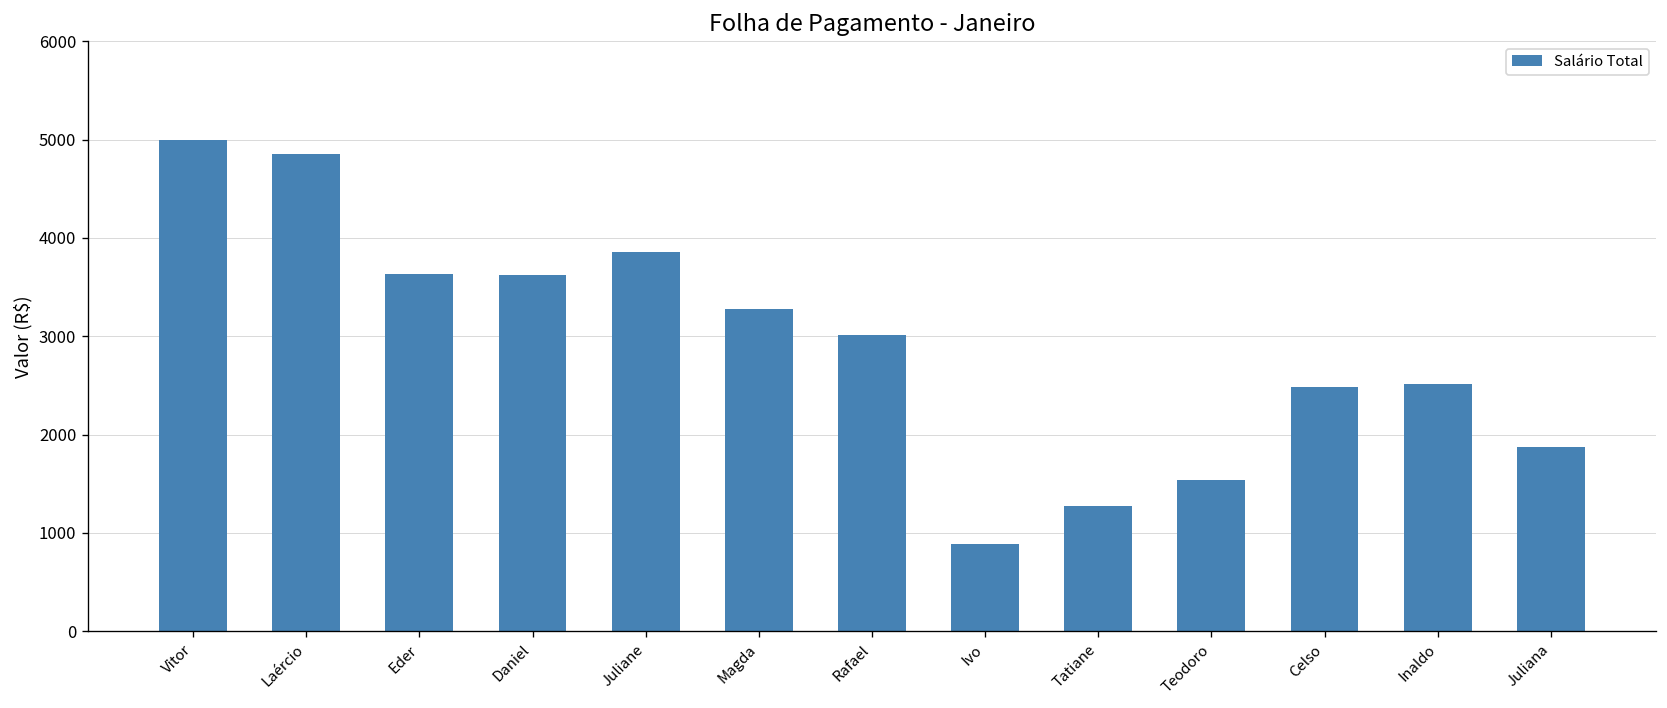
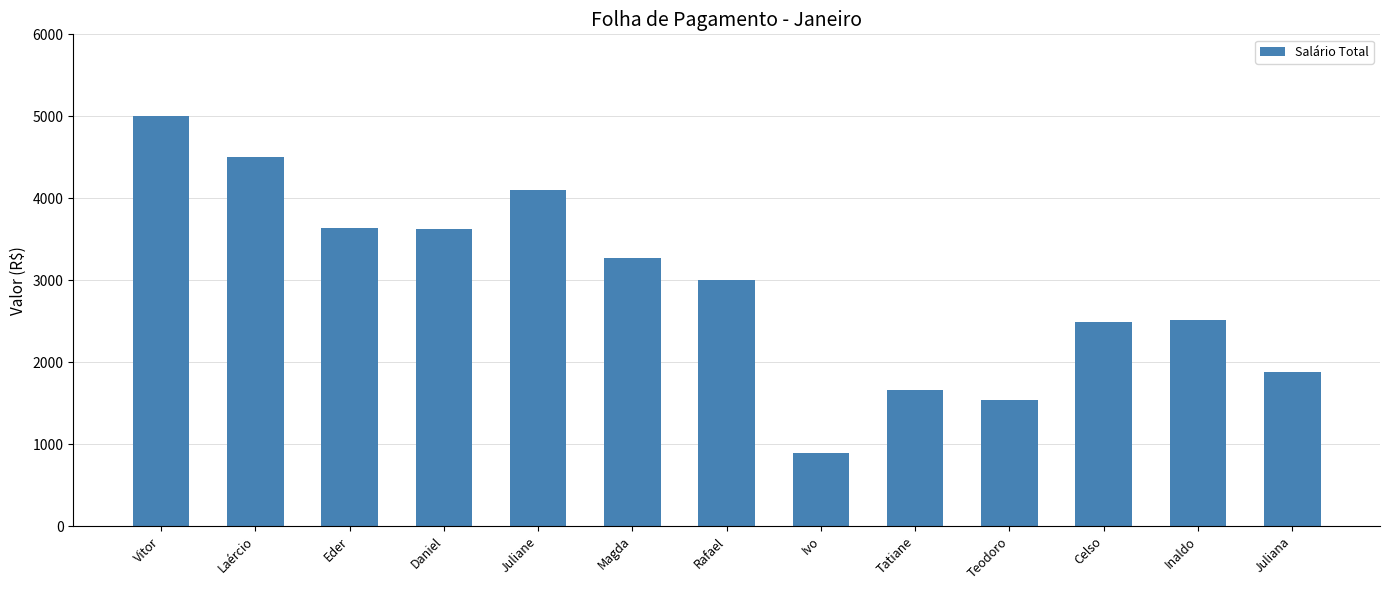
  {
    "Vitor": 5000,
-   "Laércio": 4900,
+   "Laércio": 4500,
    "Eder": 3600,
    "Daniel": 3600,
-   "Juliane": 3900,
+   "Juliane": 4100,
    "Magda": 3300,
    "Rafael": 3000,
    "Ivo": 900,
-   "Tatiane": 1300,
+   "Tatiane": 1700,
    "Teodoro": 1500,
    "Celso": 2500,
    "Inaldo": 2500,
    "Juliana": 1900
  }
